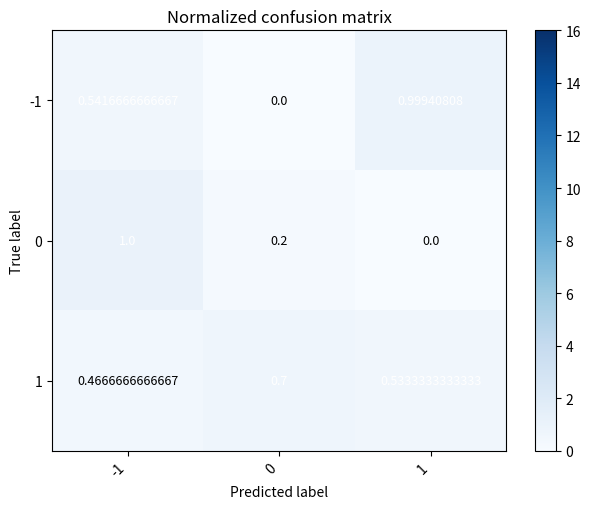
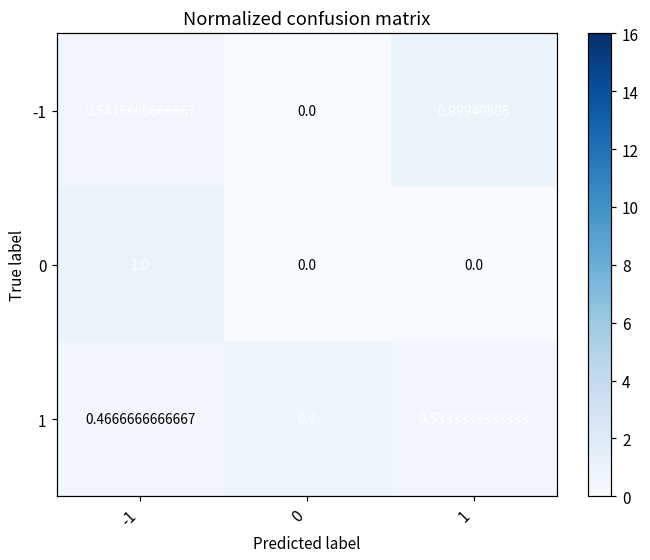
  {
    "-1": {
      "0": 0.0
    },
    "0": {
-     "0": 0.2,
+     "0": 0.0,
      "1": 0.0
    },
    "1": {
      "-1": 0.4666666666667
    }
  }
